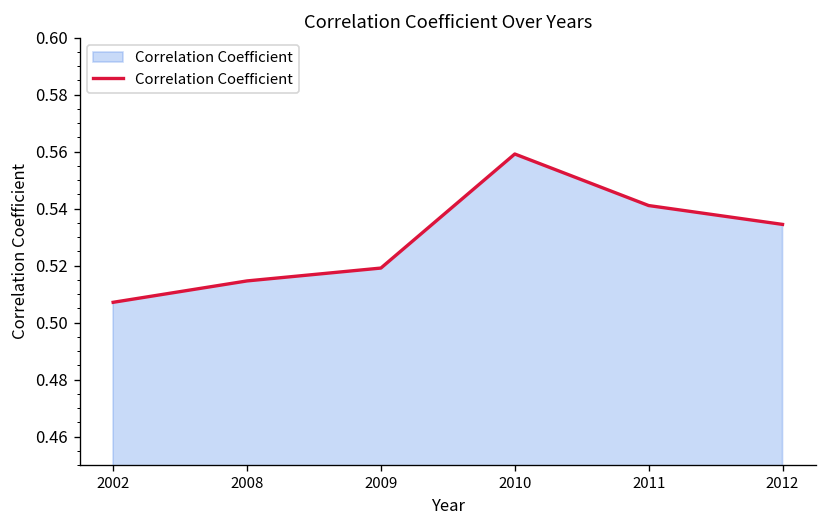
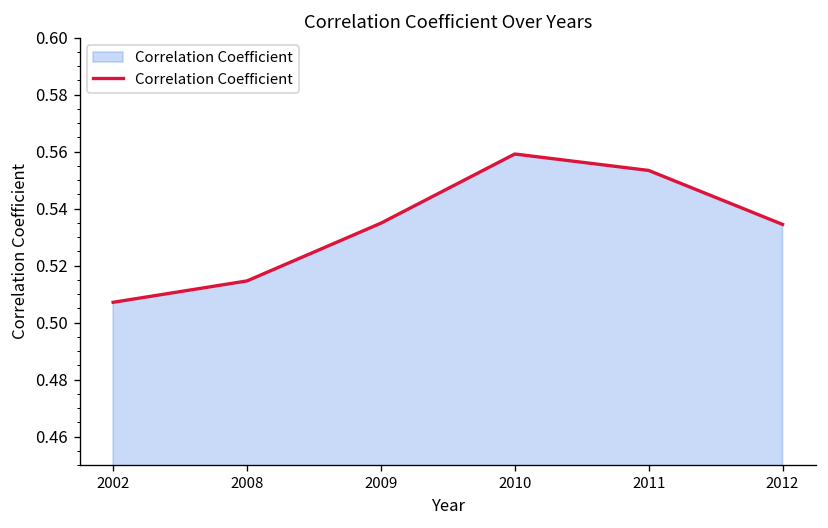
  {
    "2002": 0.507,
    "2008": 0.515,
-   "2009": 0.519,
+   "2009": 0.535,
    "2010": 0.559,
-   "2011": 0.541,
+   "2011": 0.553,
    "2012": 0.534
  }
